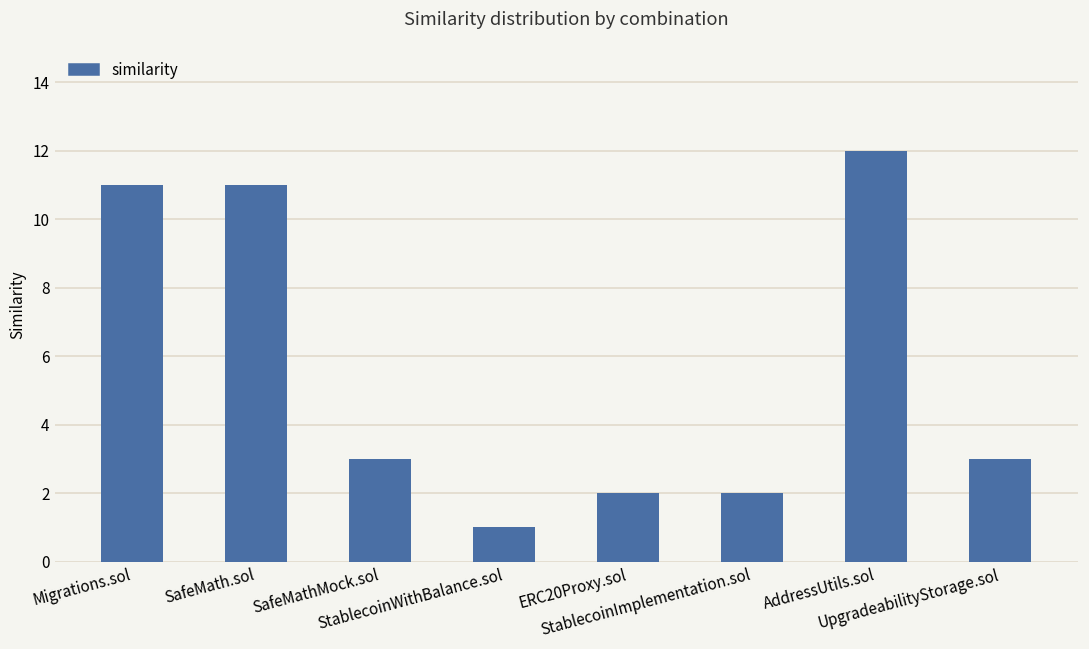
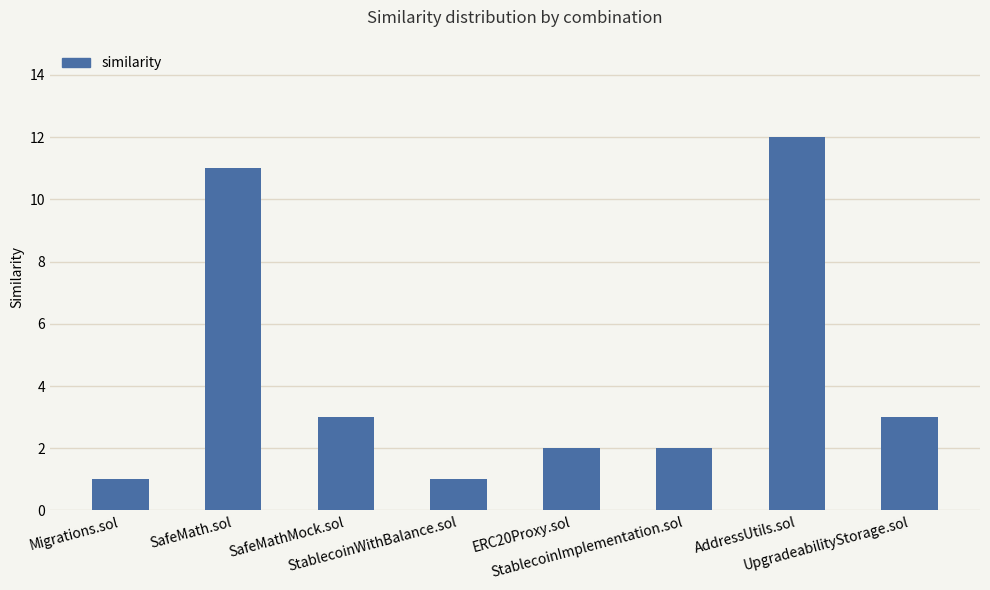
  {
-   "Migrations.sol": 11,
+   "Migrations.sol": 1,
    "SafeMath.sol": 11,
    "SafeMathMock.sol": 3,
    "StablecoinWithBalance.sol": 1,
    "ERC20Proxy.sol": 2,
    "StablecoinImplementation.sol": 2,
    "AddressUtils.sol": 12,
    "UpgradeabilityStorage.sol": 3
  }
